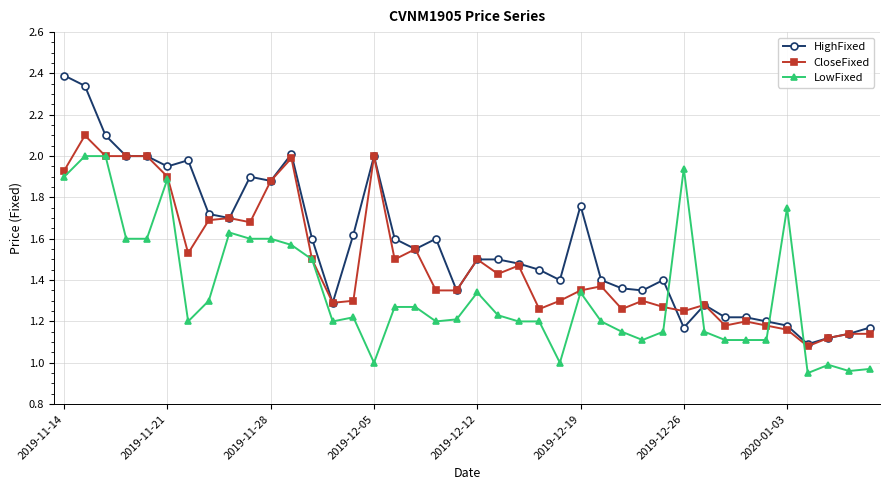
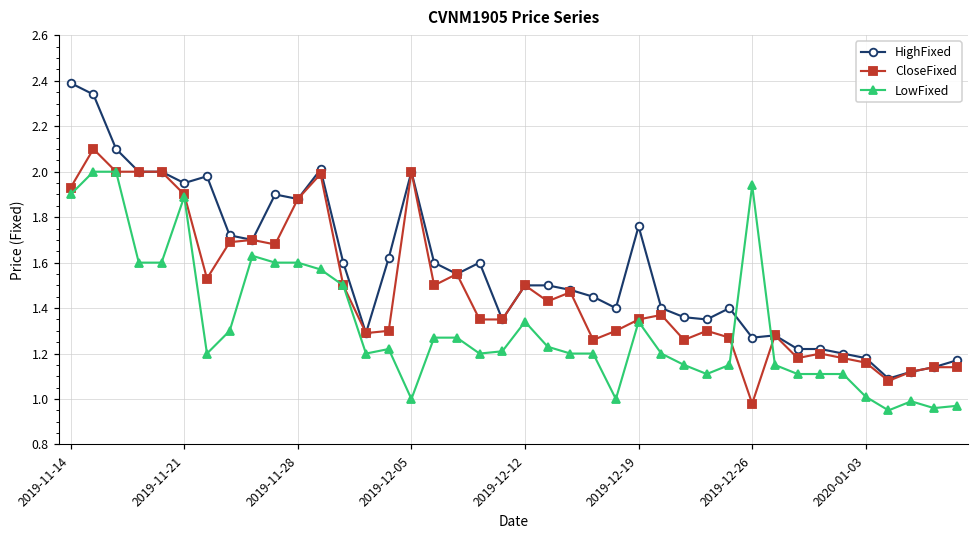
  {
    "HighFixed": {
      "2019-11-14": 2.39,
      "2019-11-21": 1.95,
      "2019-12-19": 1.76,
-     "2019-12-26": 1.17,
+     "2019-12-26": 1.27,
      "2020-01-03": 1.18
    },
    "CloseFixed": {
      "2019-11-14": 1.93,
-     "2019-12-26": 1.25,
+     "2019-12-26": 0.98,
      "2020-01-03": 1.16
    },
    "LowFixed": {
      "2019-11-14": 1.90,
      "2019-11-28": 1.60,
      "2019-12-05": 1.00,
      "2019-12-12": 1.34,
      "2019-12-26": 1.94,
-     "2020-01-03": 1.75
+     "2020-01-03": 1.01
    }
  }
